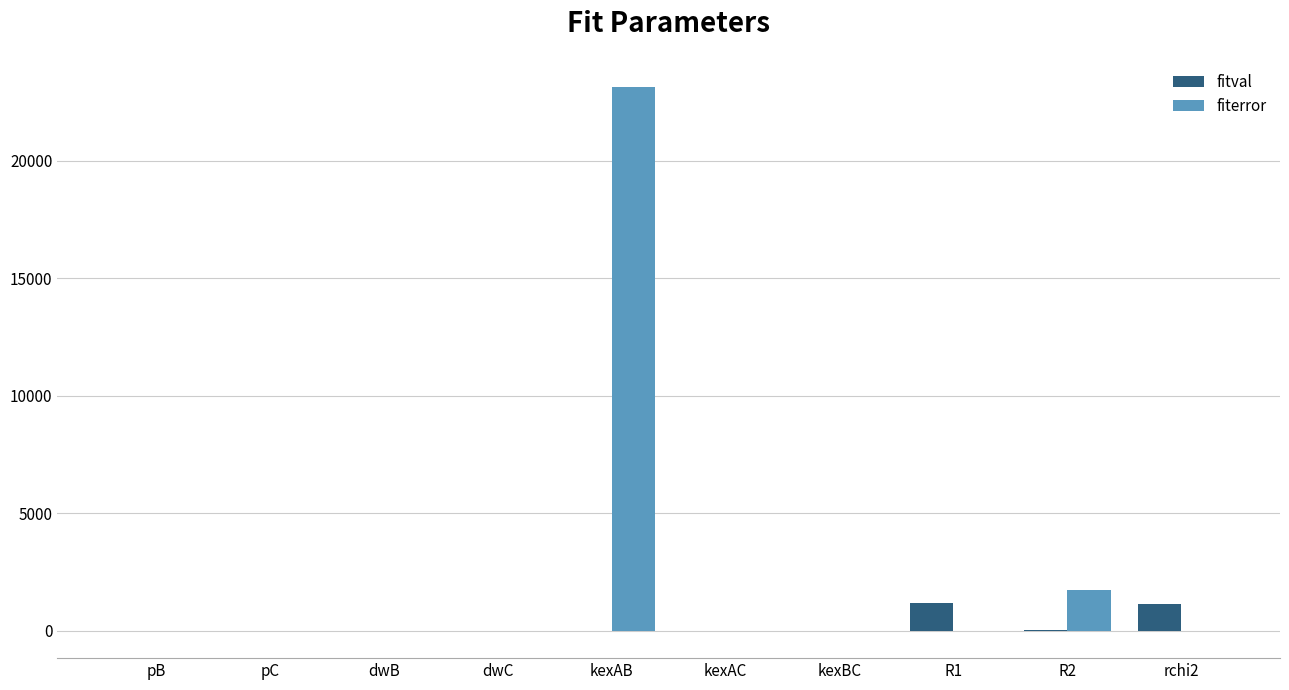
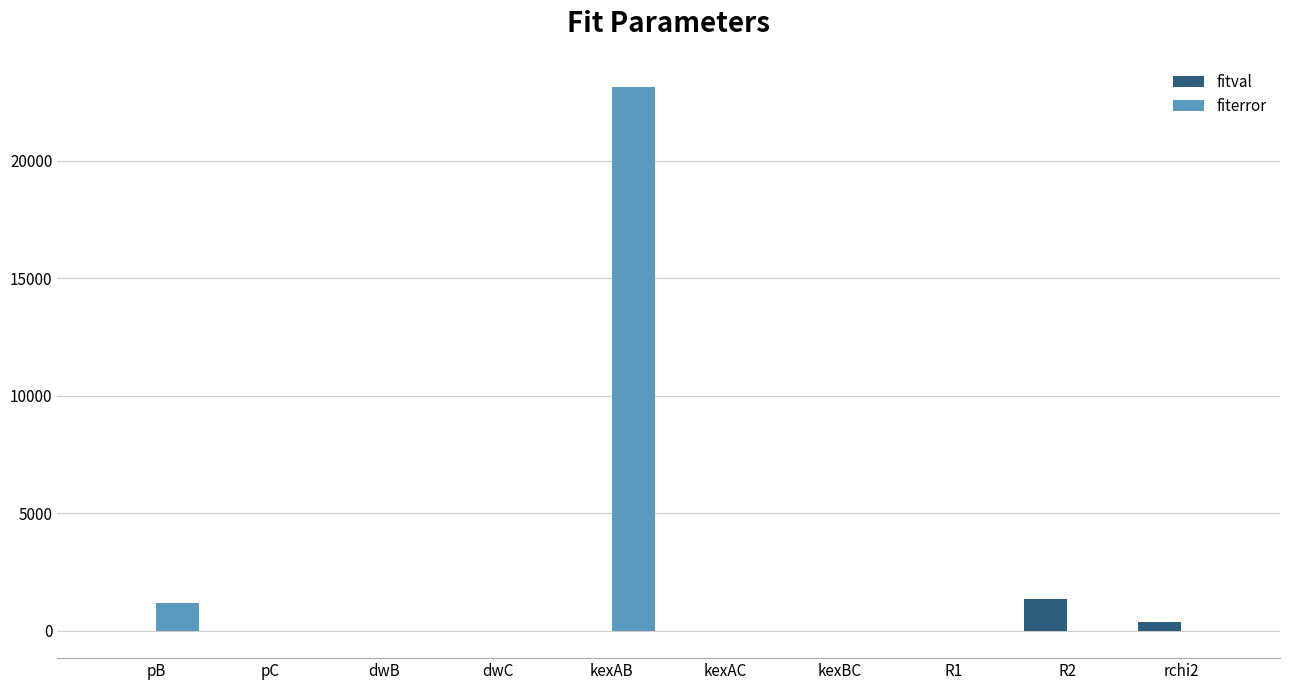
  {
    "fitval": {
      "pC": 0,
      "dwC": 0,
      "kexAC": 0,
      "kexBC": 0,
-     "R1": 1200,
-     "R2": 100,
-     "rchi2": 1100
+     "R1": 0,
+     "R2": 1300,
+     "rchi2": 400
    },
    "fiterror": {
-     "pB": 0,
+     "pB": 1200,
      "pC": 0,
      "dwB": 0,
      "dwC": 0,
      "kexAB": 23100,
      "kexAC": 0,
      "kexBC": 0,
-     "R2": 1700,
+     "R2": 0,
      "rchi2": 0
    }
  }
